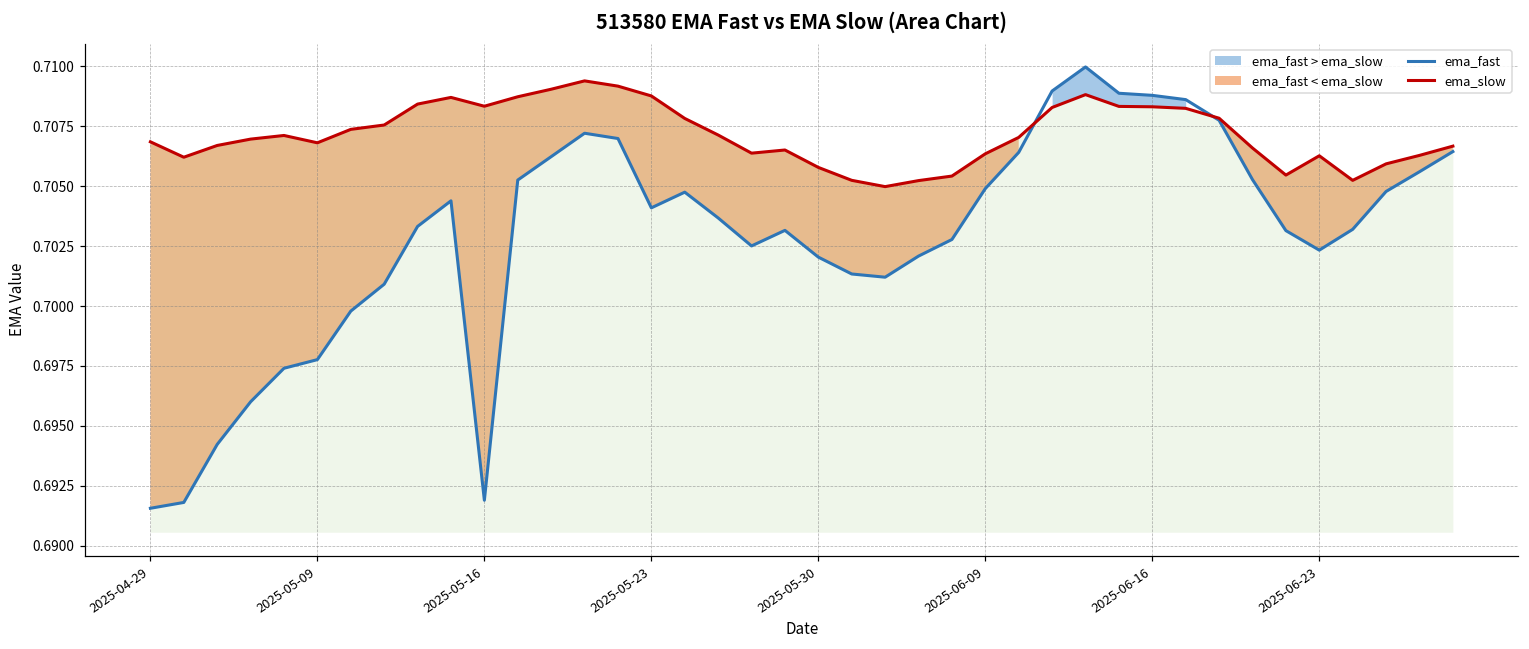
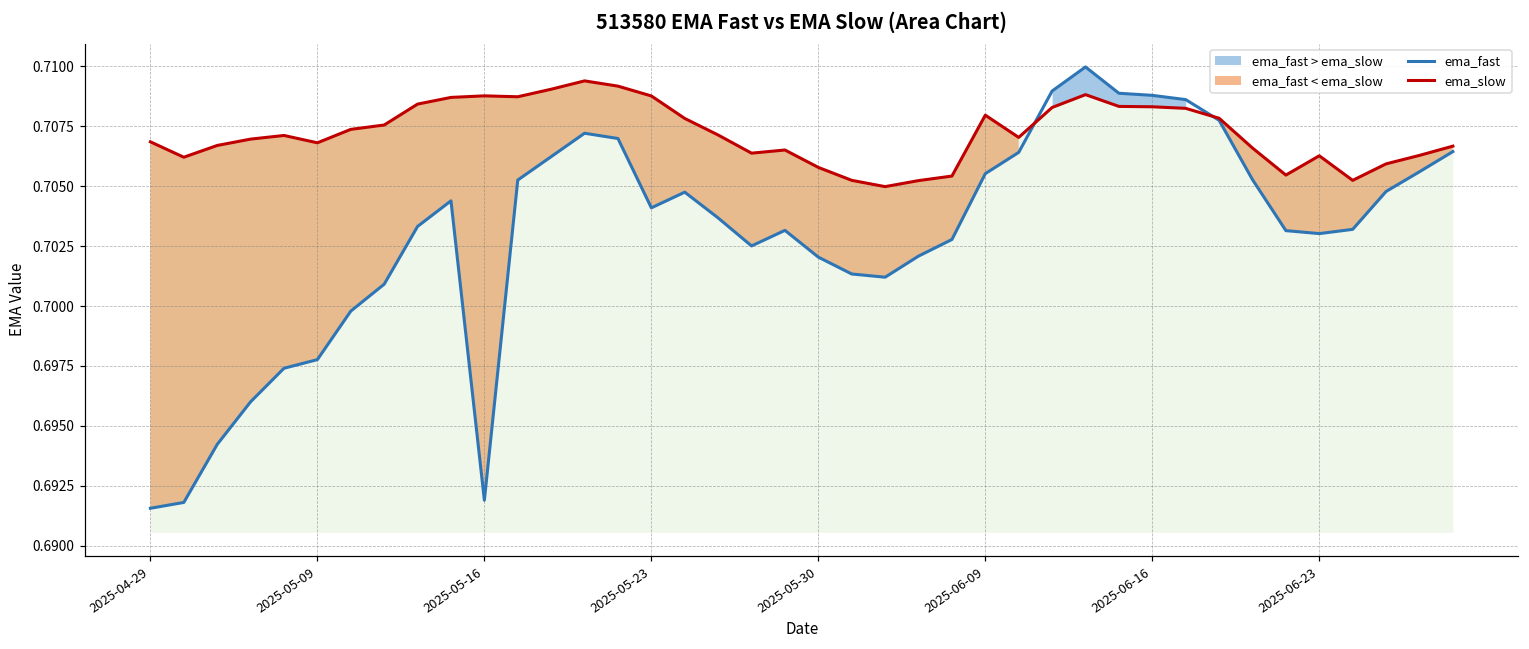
  {
    "ema_fast": {
      "2025-04-29": 0.6916,
      "2025-05-09": 0.6978,
      "2025-05-16": 0.6919,
      "2025-05-23": 0.7041,
      "2025-05-30": 0.7020,
-     "2025-06-09": 0.7049,
-     "2025-06-23": 0.7023
+     "2025-06-09": 0.7055,
+     "2025-06-23": 0.7030
    },
    "ema_slow": {
      "2025-04-29": 0.7068,
      "2025-05-09": 0.7068,
-     "2025-05-16": 0.7083,
+     "2025-05-16": 0.7088,
      "2025-05-23": 0.7088,
      "2025-05-30": 0.7058,
-     "2025-06-09": 0.7063,
+     "2025-06-09": 0.7080,
      "2025-06-16": 0.7083,
      "2025-06-23": 0.7063
    }
  }
